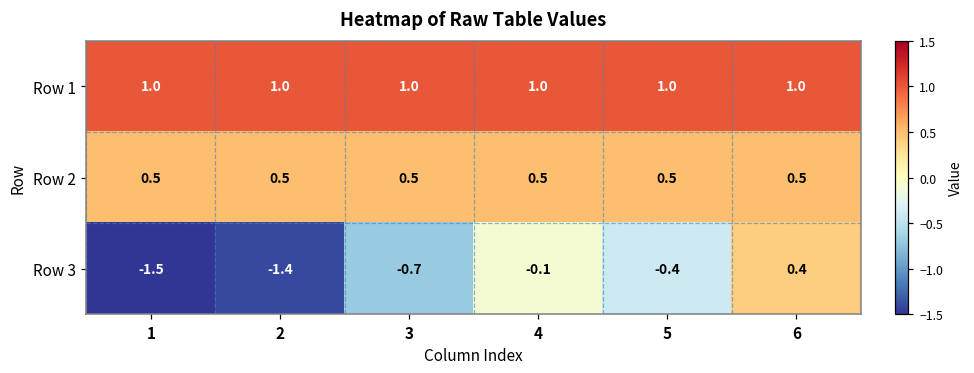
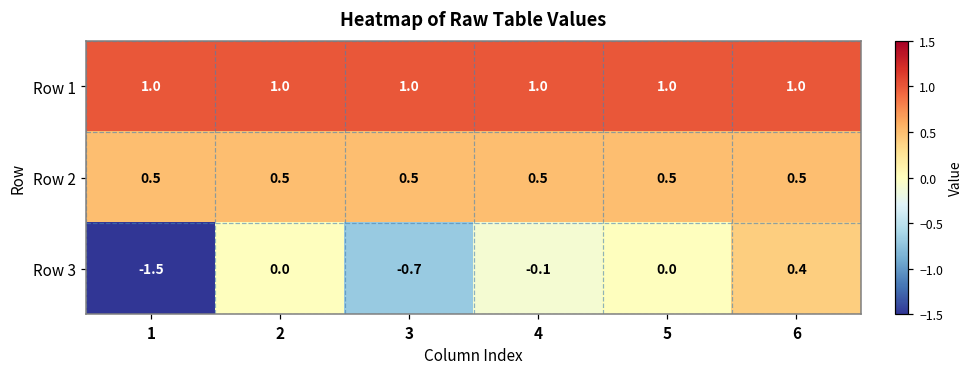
  {
    "Row 1": {
      "1": 1.0,
      "2": 1.0,
      "3": 1.0,
      "4": 1.0,
      "5": 1.0,
      "6": 1.0
    },
    "Row 2": {
      "1": 0.5,
      "2": 0.5,
      "3": 0.5,
      "4": 0.5,
      "5": 0.5,
      "6": 0.5
    },
    "Row 3": {
      "1": -1.5,
-     "2": -1.4,
+     "2": 0.0,
      "3": -0.7,
      "4": -0.1,
-     "5": -0.4,
+     "5": 0.0,
      "6": 0.4
    }
  }
